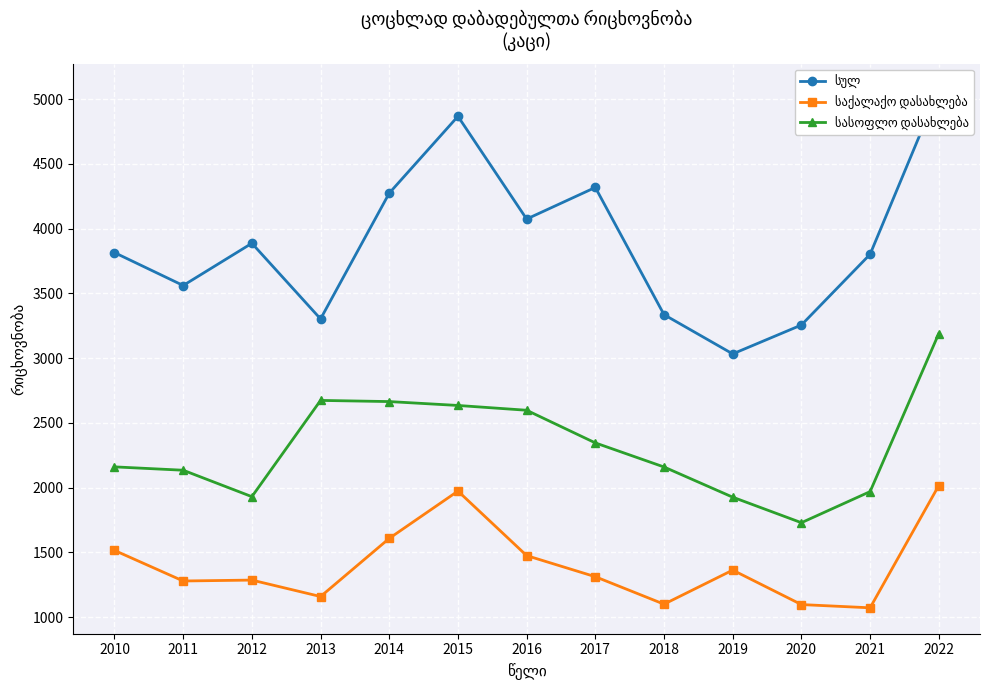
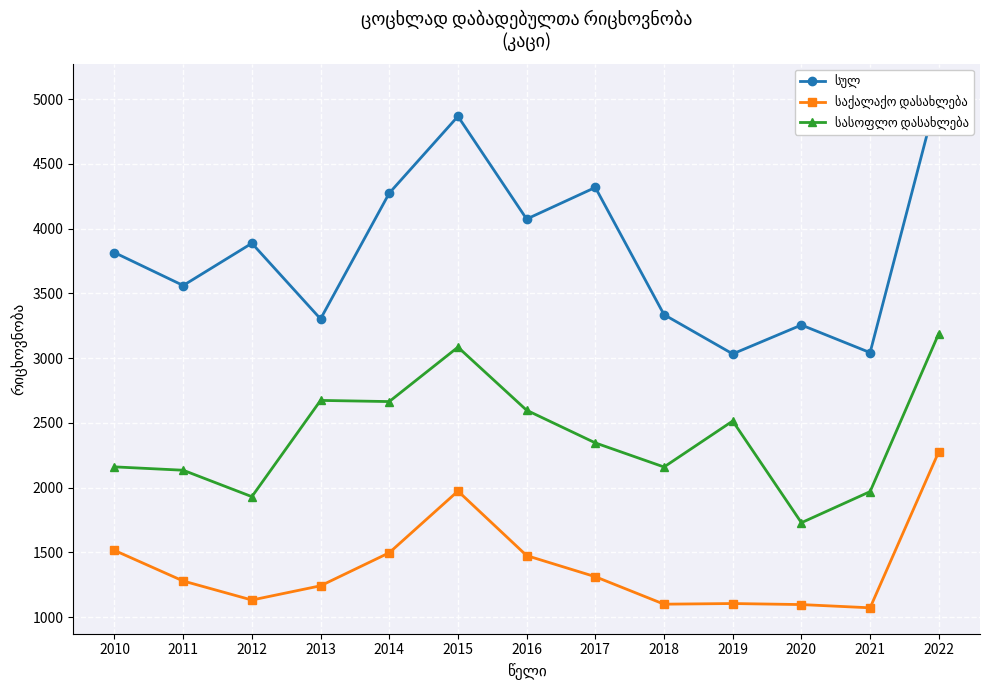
  {
    "სულ": {
      "2010": 3820,
      "2011": 3560,
      "2012": 3890,
      "2013": 3300,
      "2014": 4270,
      "2015": 4870,
      "2016": 4070,
      "2017": 4320,
      "2018": 3340,
      "2019": 3030,
      "2020": 3260,
-     "2021": 3800
+     "2021": 3040
    },
    "საქალაქო დასახლება": {
      "2010": 1520,
      "2011": 1280,
-     "2012": 1290,
-     "2013": 1160,
-     "2014": 1610,
+     "2012": 1130,
+     "2013": 1240,
+     "2014": 1500,
      "2015": 1970,
      "2016": 1480,
      "2017": 1310,
      "2018": 1100,
-     "2019": 1360,
+     "2019": 1110,
      "2020": 1100,
      "2021": 1070,
-     "2022": 2020
+     "2022": 2280
    },
    "სასოფლო დასახლება": {
      "2010": 2160,
      "2011": 2140,
      "2012": 1930,
      "2013": 2670,
      "2014": 2670,
-     "2015": 2640,
+     "2015": 3090,
      "2016": 2600,
      "2017": 2350,
      "2018": 2160,
-     "2019": 1930,
+     "2019": 2520,
      "2020": 1730,
      "2021": 1970,
      "2022": 3190
    }
  }
